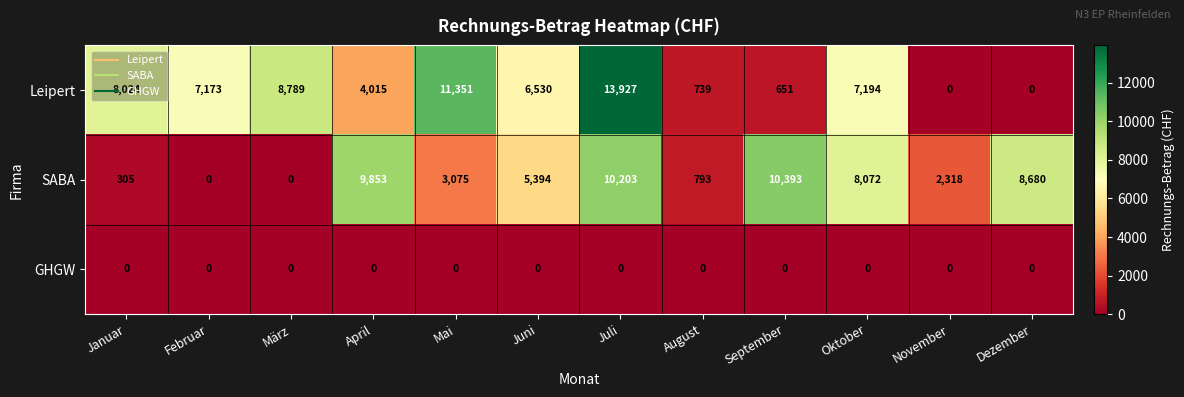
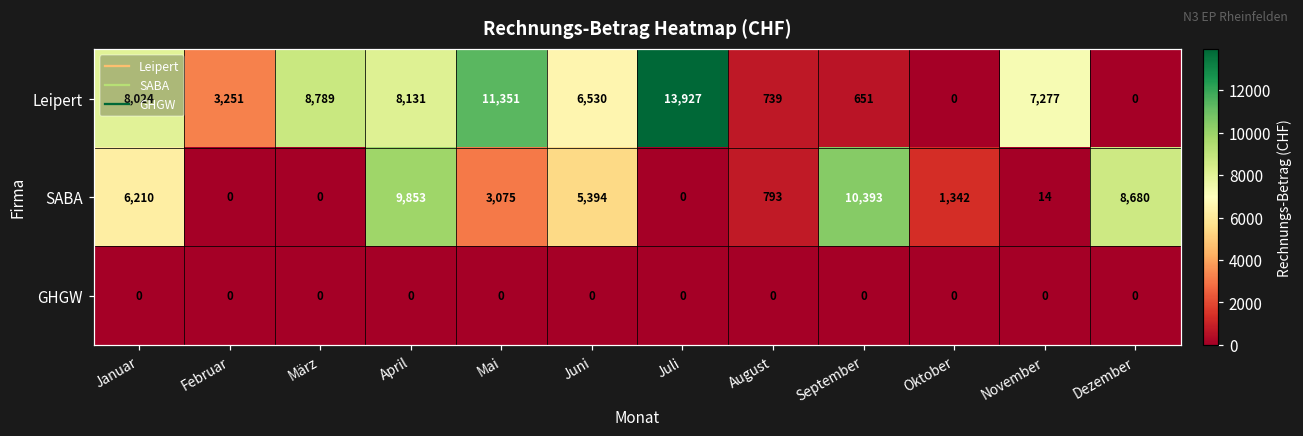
  {
    "Leipert": {
-     "Februar": "7,173",
+     "Februar": "3,251",
      "März": "8,789",
-     "April": "4,015",
+     "April": "8,131",
      "Mai": "11,351",
      "Juni": "6,530",
      "Juli": "13,927",
      "August": "739",
      "September": "651",
-     "Oktober": "7,194",
-     "November": "0",
+     "Oktober": "0",
+     "November": "7,277",
      "Dezember": "0"
    },
    "SABA": {
-     "Januar": "305",
+     "Januar": "6,210",
      "Februar": "0",
      "März": "0",
      "April": "9,853",
      "Mai": "3,075",
      "Juni": "5,394",
-     "Juli": "10,203",
+     "Juli": "0",
      "August": "793",
      "September": "10,393",
-     "Oktober": "8,072",
-     "November": "2,318",
+     "Oktober": "1,342",
+     "November": "14",
      "Dezember": "8,680"
    },
    "GHGW": {
      "Januar": "0",
      "Februar": "0",
      "März": "0",
      "April": "0",
      "Mai": "0",
      "Juni": "0",
      "Juli": "0",
      "August": "0",
      "September": "0",
      "Oktober": "0",
      "November": "0",
      "Dezember": "0"
    }
  }
